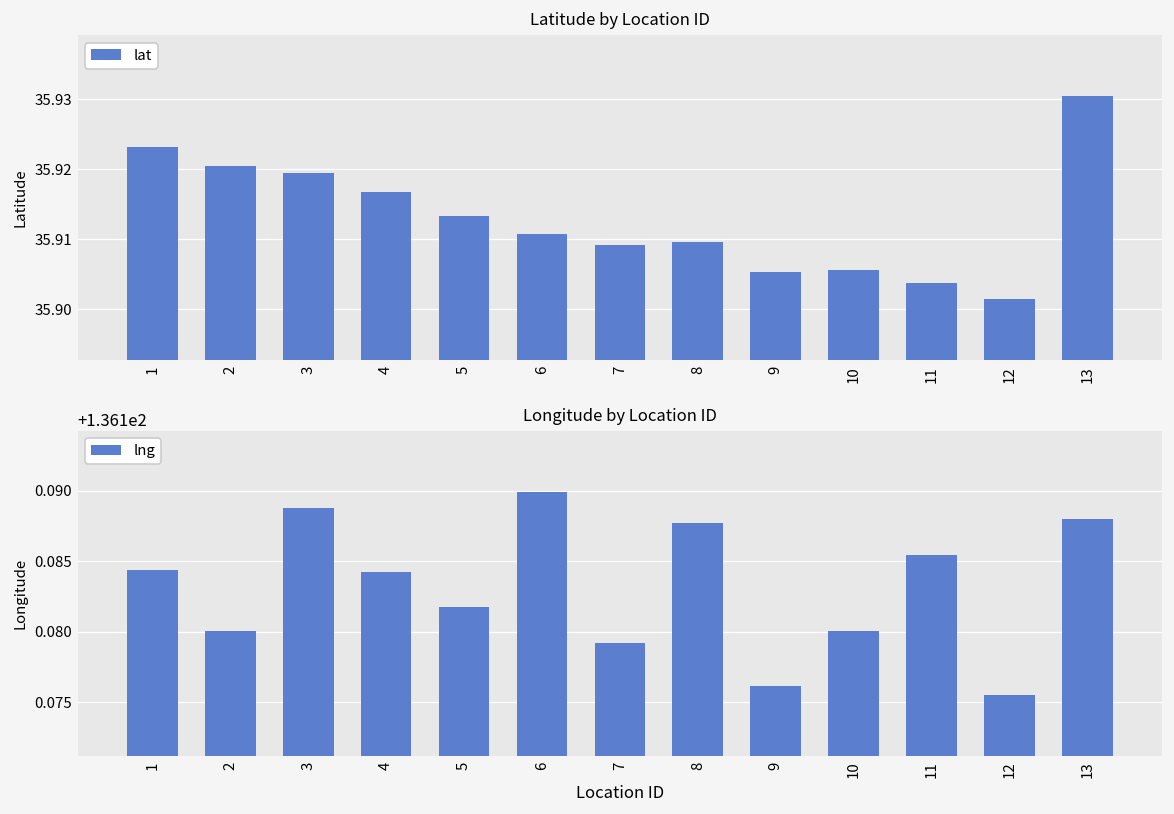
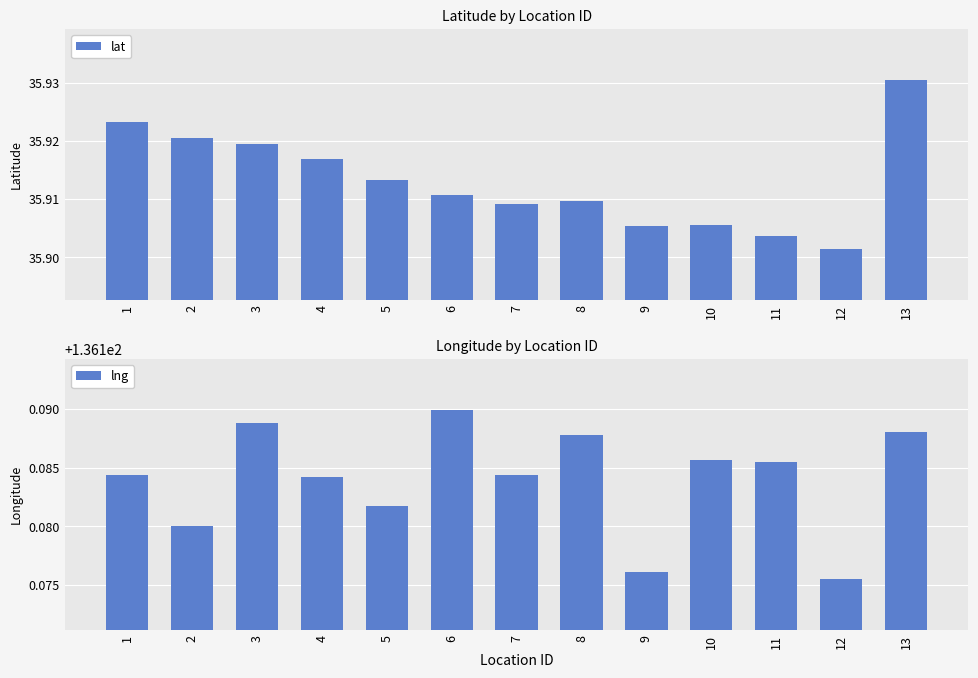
  {
    "Latitude by Location ID": {
      "1": 35.923,
      "2": 35.920,
      "3": 35.919,
      "4": 35.917,
      "5": 35.913,
      "6": 35.911,
      "7": 35.909,
      "8": 35.910,
      "9": 35.905,
      "10": 35.906,
      "11": 35.904,
      "12": 35.901,
      "13": 35.930
    },
    "Longitude by Location ID": {
      "1": 136.1844,
      "2": 136.1800,
      "3": 136.1888,
      "4": 136.1842,
      "5": 136.1817,
      "6": 136.1899,
-     "7": 136.1792,
+     "7": 136.1843,
      "8": 136.1878,
      "9": 136.1761,
-     "10": 136.1800,
+     "10": 136.1857,
      "11": 136.1855,
      "12": 136.1755,
      "13": 136.1880
    }
  }
